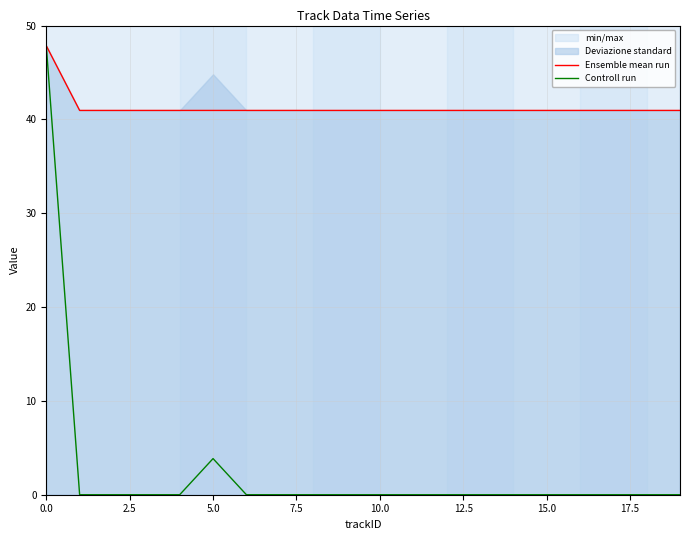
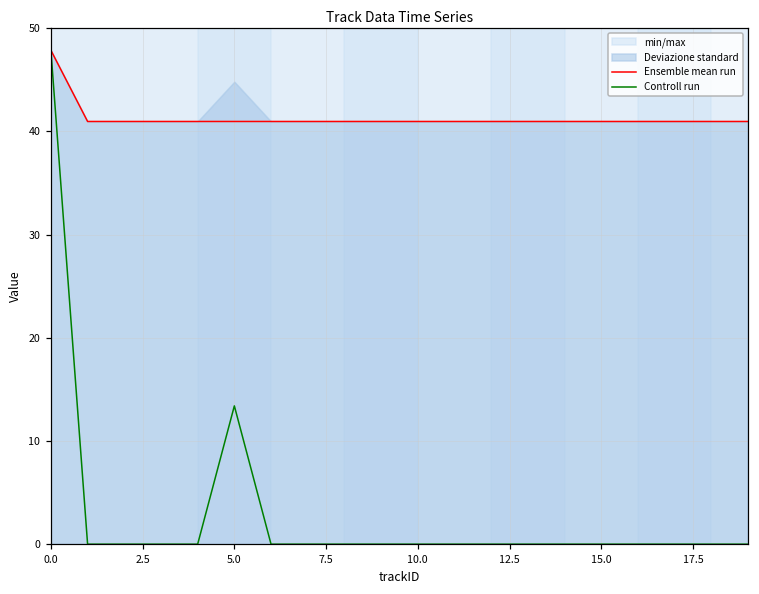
  {
    "Ensemble mean run": {
      "5.0": 41
    },
    "Controll run": {
-     "5.0": 4,
+     "5.0": 13,
      "10.0": 0,
      "15.0": 0
    }
  }
